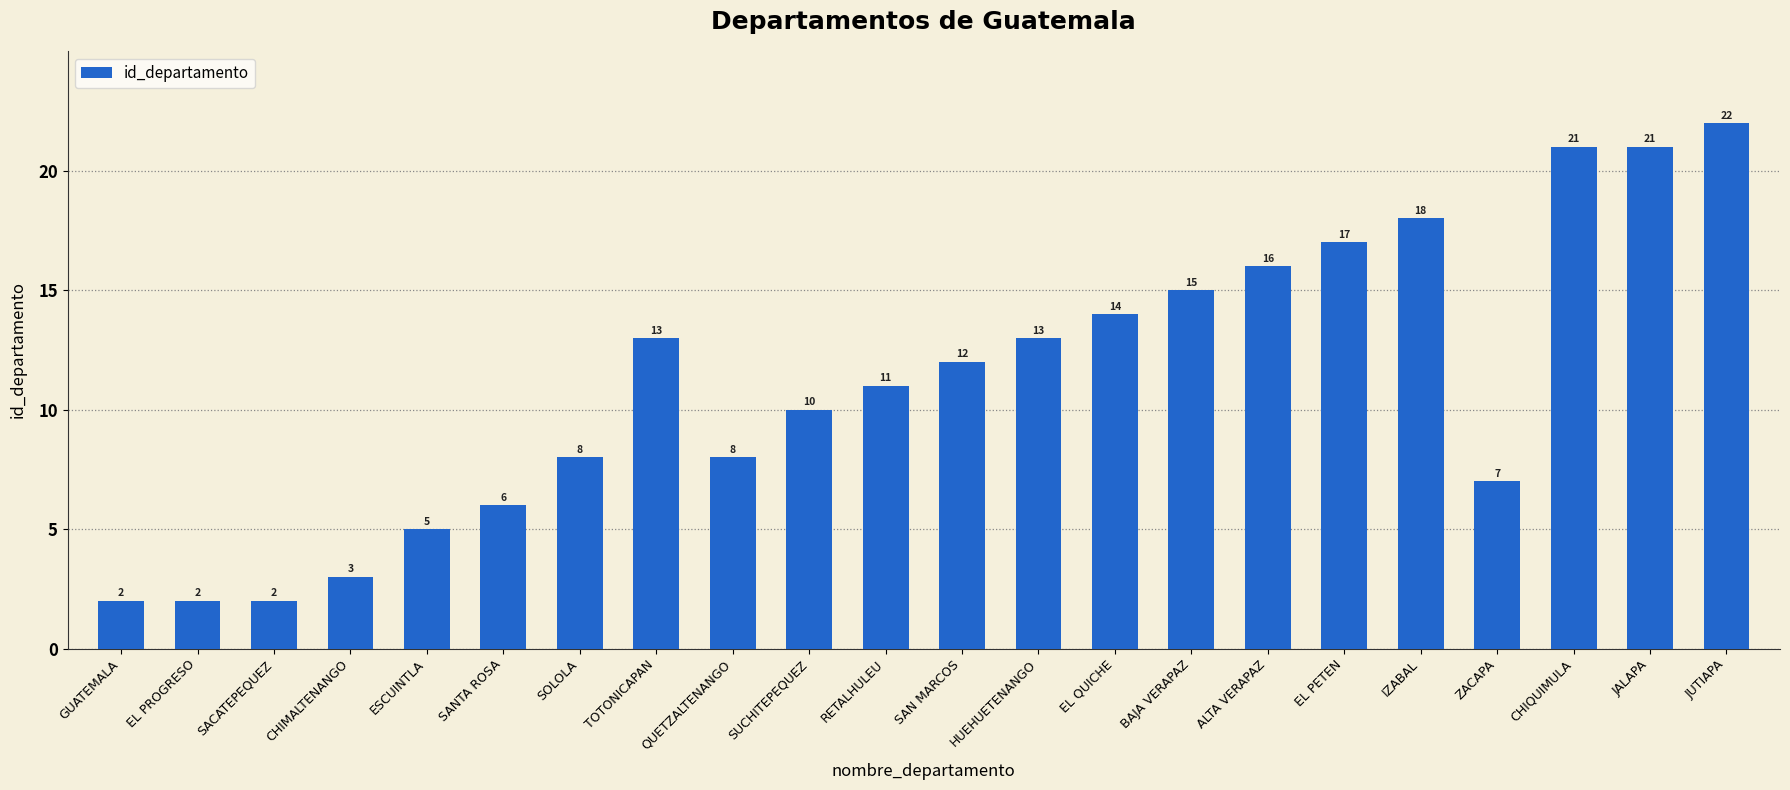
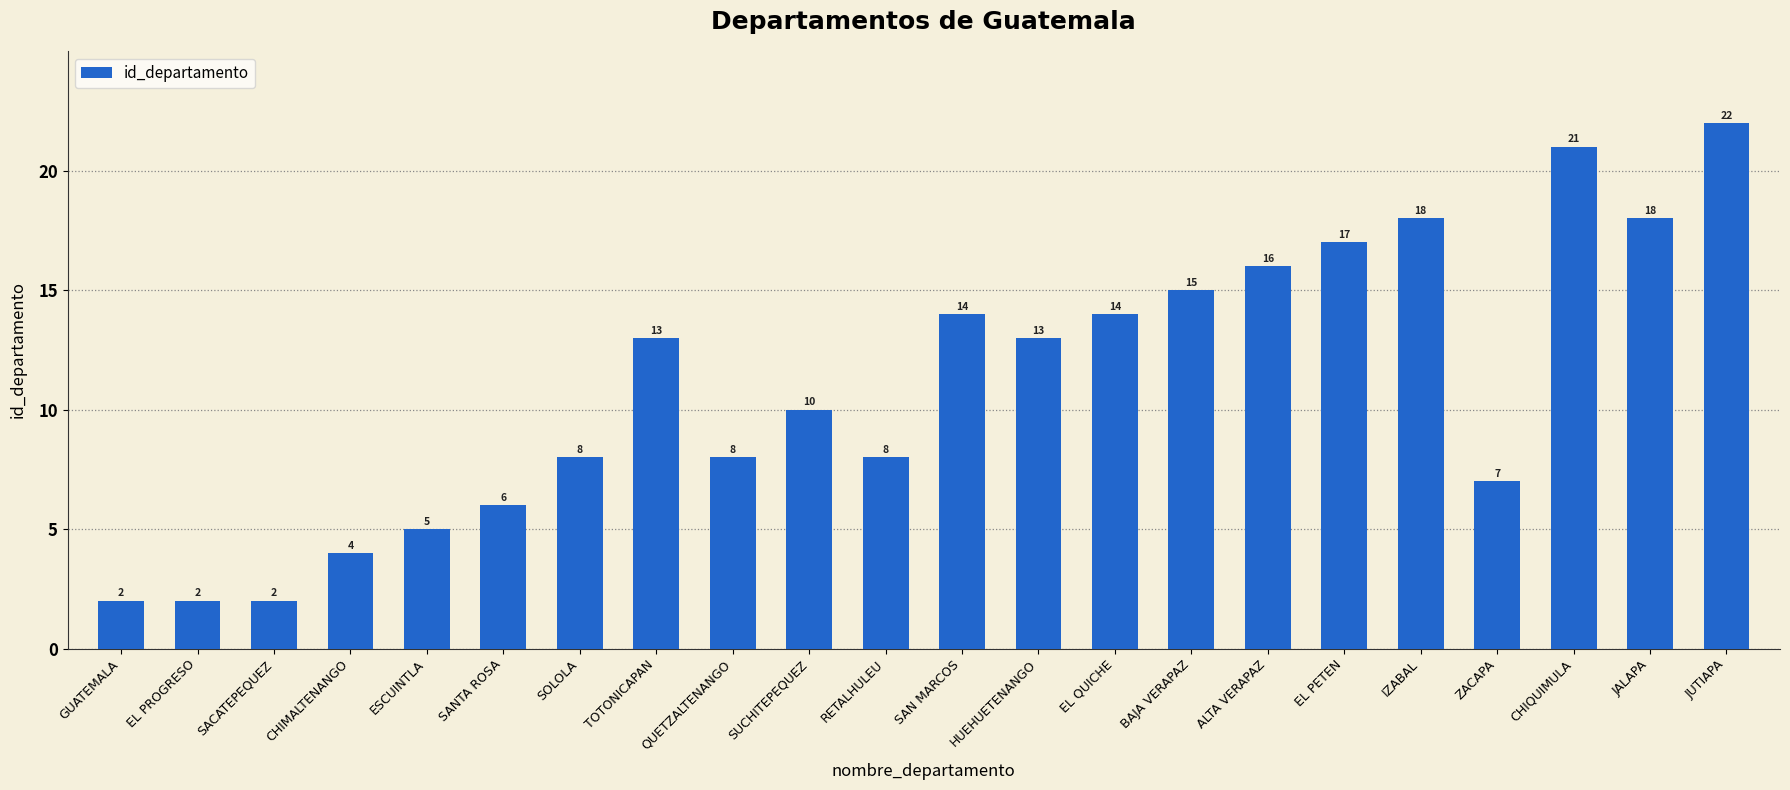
  {
    "GUATEMALA": 2,
    "EL PROGRESO": 2,
    "SACATEPEQUEZ": 2,
-   "CHIMALTENANGO": 3,
+   "CHIMALTENANGO": 4,
    "ESCUINTLA": 5,
    "SANTA ROSA": 6,
    "SOLOLA": 8,
    "TOTONICAPAN": 13,
    "QUETZALTENANGO": 8,
    "SUCHITEPEQUEZ": 10,
-   "RETALHULEU": 11,
-   "SAN MARCOS": 12,
+   "RETALHULEU": 8,
+   "SAN MARCOS": 14,
    "HUEHUETENANGO": 13,
    "EL QUICHE": 14,
    "BAJA VERAPAZ": 15,
    "ALTA VERAPAZ": 16,
    "EL PETEN": 17,
    "IZABAL": 18,
    "ZACAPA": 7,
    "CHIQUIMULA": 21,
-   "JALAPA": 21,
+   "JALAPA": 18,
    "JUTIAPA": 22
  }
